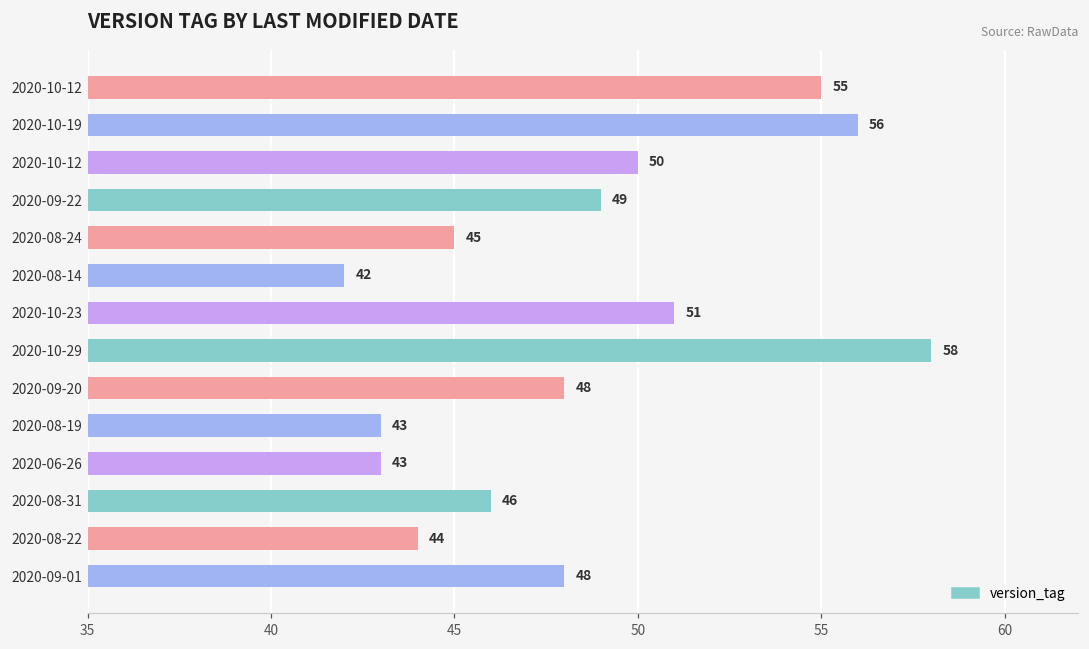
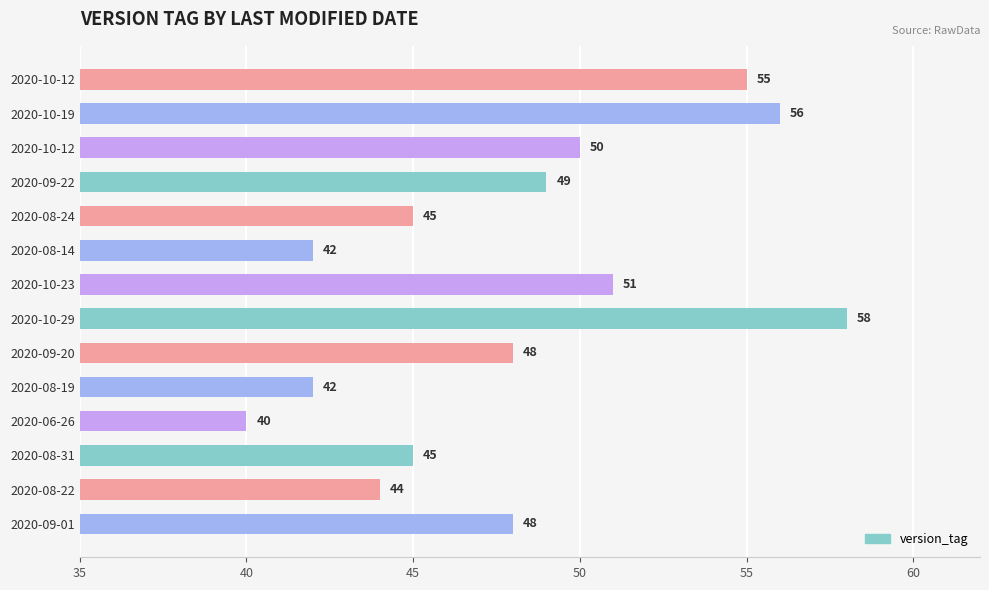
  {
    "2020-10-19": 56,
    "2020-09-22": 49,
    "2020-08-24": 45,
    "2020-08-14": 42,
    "2020-10-23": 51,
    "2020-10-29": 58,
    "2020-09-20": 48,
-   "2020-08-19": 43,
-   "2020-06-26": 43,
-   "2020-08-31": 46,
+   "2020-08-19": 42,
+   "2020-06-26": 40,
+   "2020-08-31": 45,
    "2020-08-22": 44,
    "2020-09-01": 48
  }
